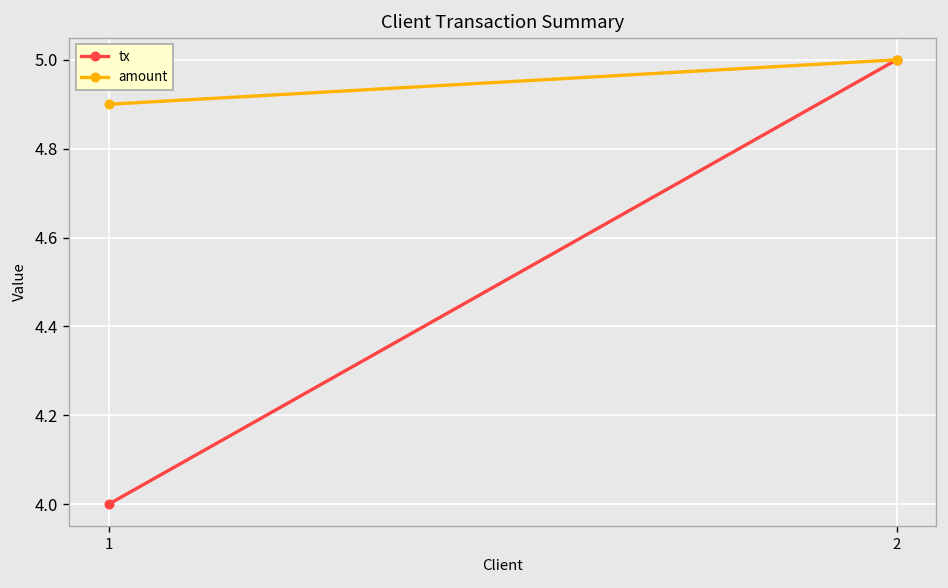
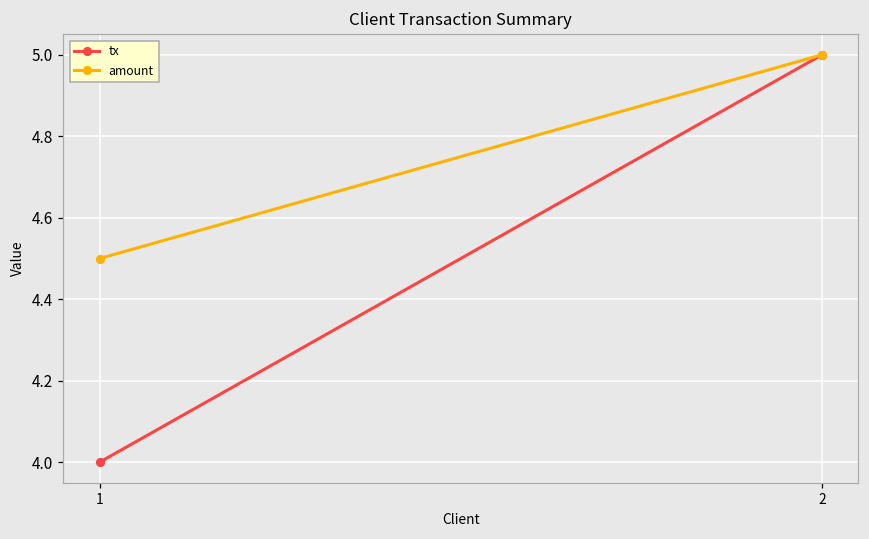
  {
    "tx": {
      "1": 4.0
    },
    "amount": {
-     "1": 4.9
+     "1": 4.5
    }
  }
